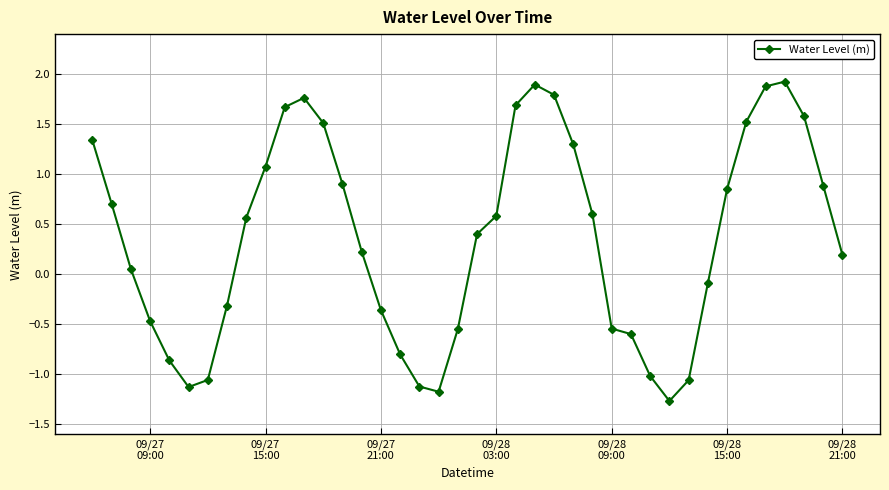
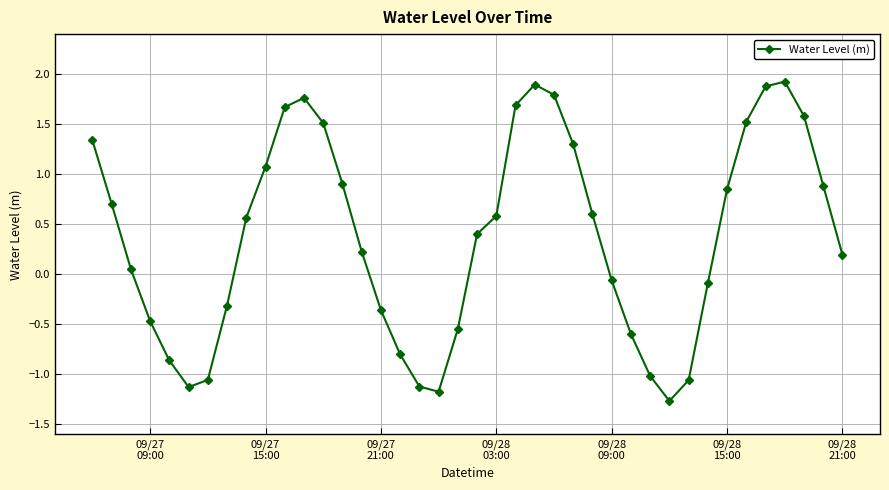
  {
    "09/27 09:00": -0.47,
    "09/27 15:00": 1.08,
    "09/27 21:00": -0.36,
    "09/28 03:00": 0.58,
-   "09/28 09:00": -0.54,
+   "09/28 09:00": -0.06,
    "09/28 15:00": 0.85,
    "09/28 21:00": 0.19
  }
